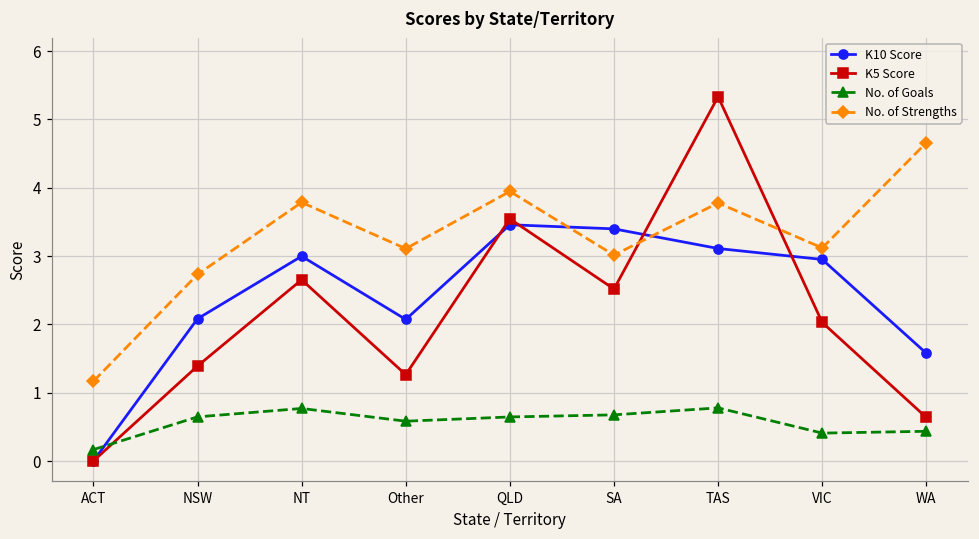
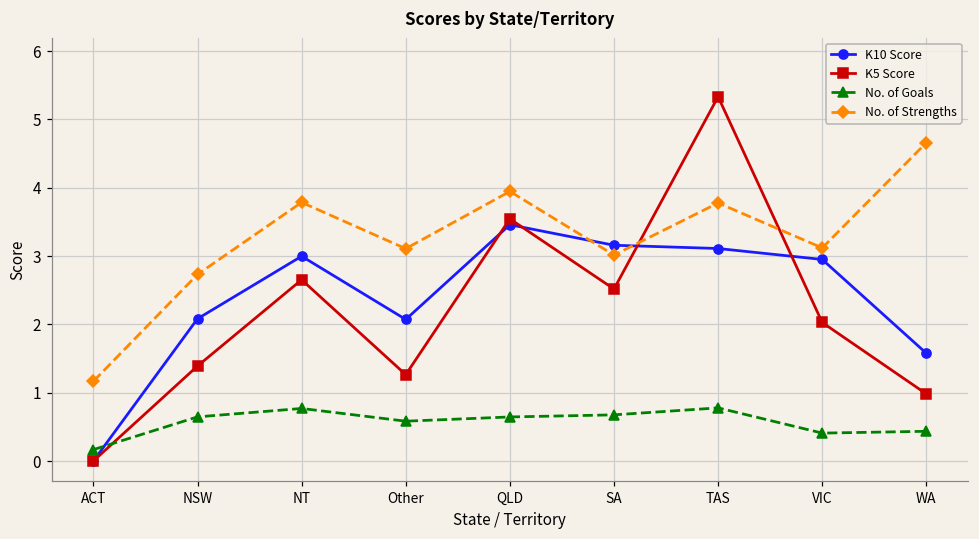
  {
    "K10 Score": {
      "NSW": 2.1,
      "NT": 3.0,
      "Other": 2.1,
      "QLD": 3.5,
-     "SA": 3.4,
+     "SA": 3.2,
      "TAS": 3.1,
      "VIC": 3.0,
      "WA": 1.6
    },
    "K5 Score": {
      "NSW": 1.4,
      "NT": 2.7,
      "Other": 1.3,
      "QLD": 3.5,
      "SA": 2.5,
      "TAS": 5.3,
      "VIC": 2.0,
-     "WA": 0.6
+     "WA": 1.0
    },
    "No. of Goals": {
      "ACT": 0.2,
      "NSW": 0.6,
      "NT": 0.8,
      "Other": 0.6,
      "QLD": 0.6,
      "SA": 0.7,
      "TAS": 0.8,
      "VIC": 0.4,
      "WA": 0.4
    },
    "No. of Strengths": {
      "ACT": 1.2,
      "NSW": 2.7,
      "NT": 3.8,
      "Other": 3.1,
      "QLD": 3.9,
      "SA": 3.0,
      "TAS": 3.8,
      "VIC": 3.1,
      "WA": 4.7
    }
  }
